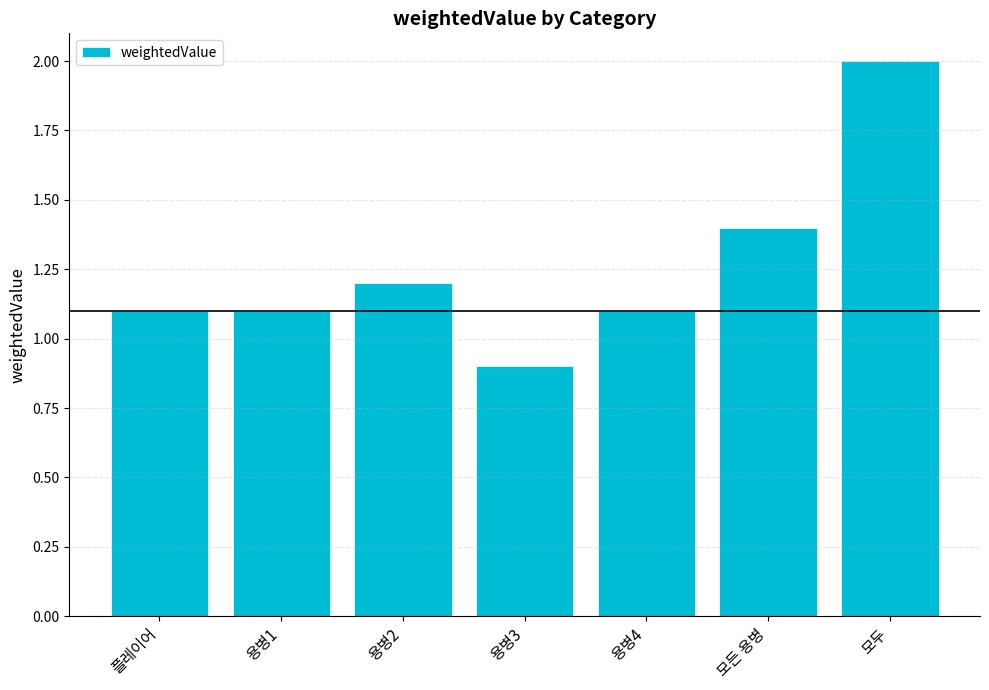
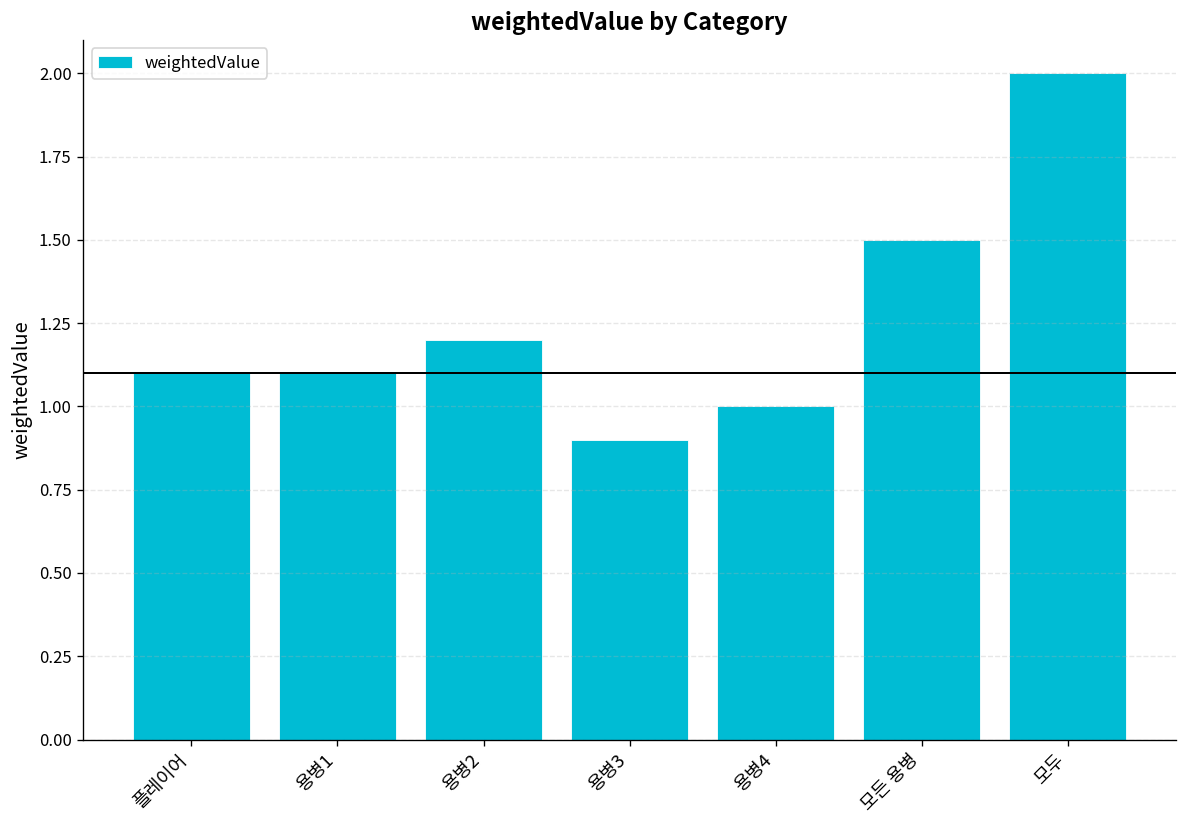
  {
    "플레이어": 1.1,
    "용병1": 1.1,
    "용병2": 1.2,
    "용병3": 0.9,
-   "용병4": 1.1,
-   "모든 용병": 1.4,
+   "용병4": 1.0,
+   "모든 용병": 1.5,
    "모두": 2.0
  }
